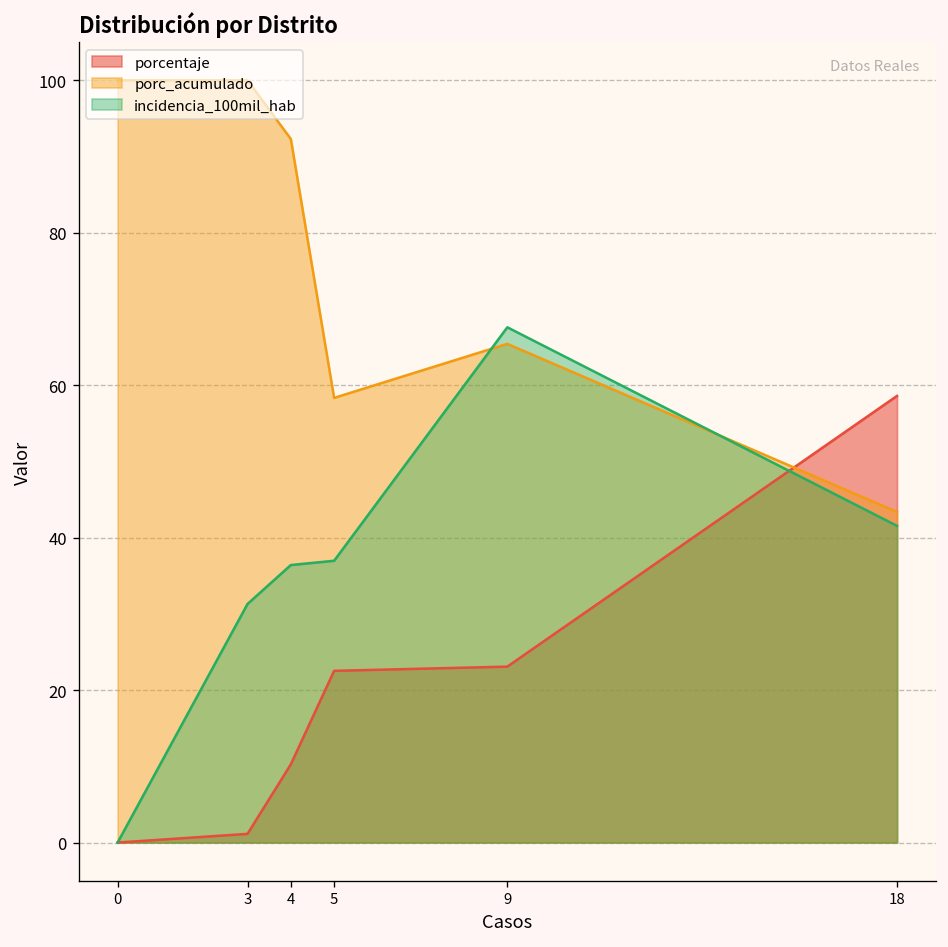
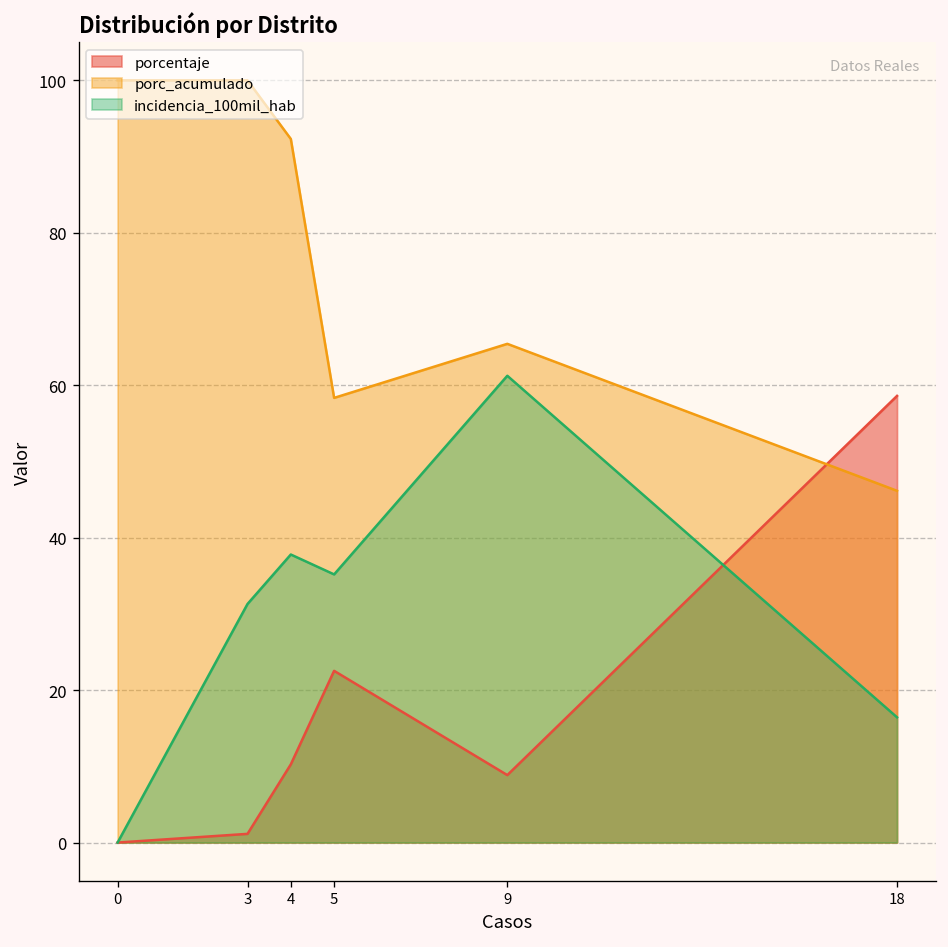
  {
    "porcentaje": {
      "3": 1,
      "4": 10,
      "5": 23,
-     "9": 23,
+     "9": 9,
      "18": 59
    },
    "porc_acumulado": {
      "4": 92,
      "5": 58,
      "9": 65,
-     "18": 43
+     "18": 46
    },
    "incidencia_100mil_hab": {
      "3": 31,
-     "4": 36,
-     "5": 37,
-     "9": 68,
-     "18": 42
+     "4": 38,
+     "5": 35,
+     "9": 61,
+     "18": 16
    }
  }
